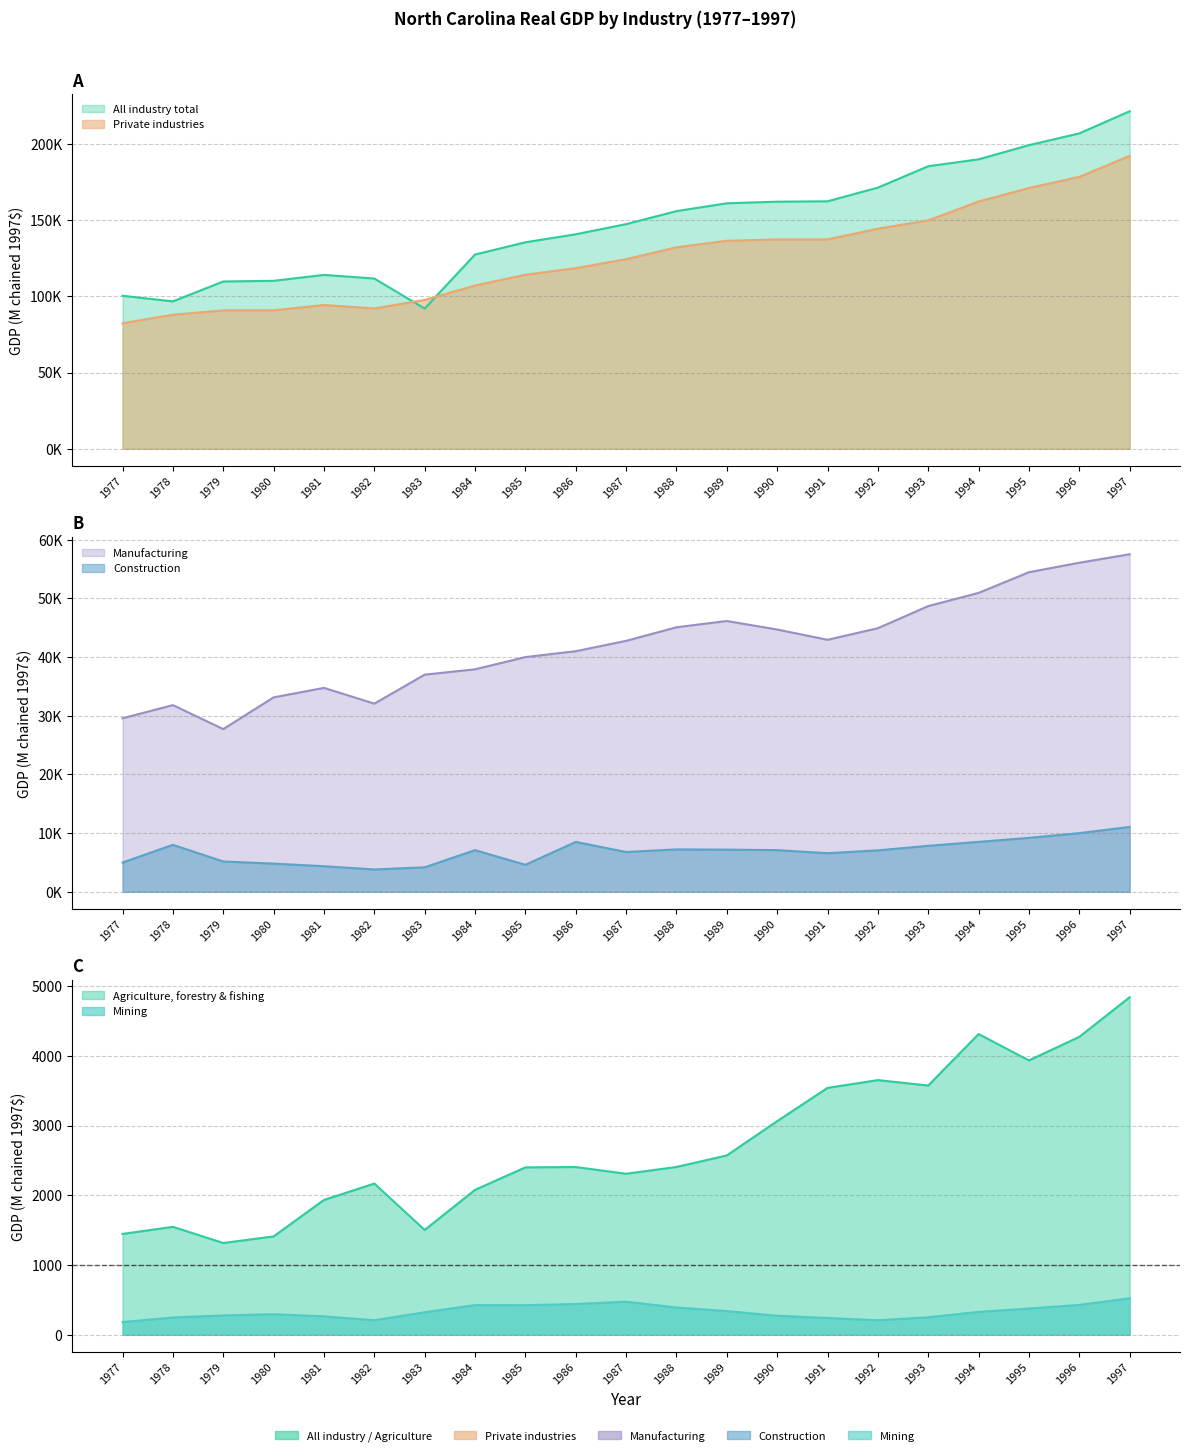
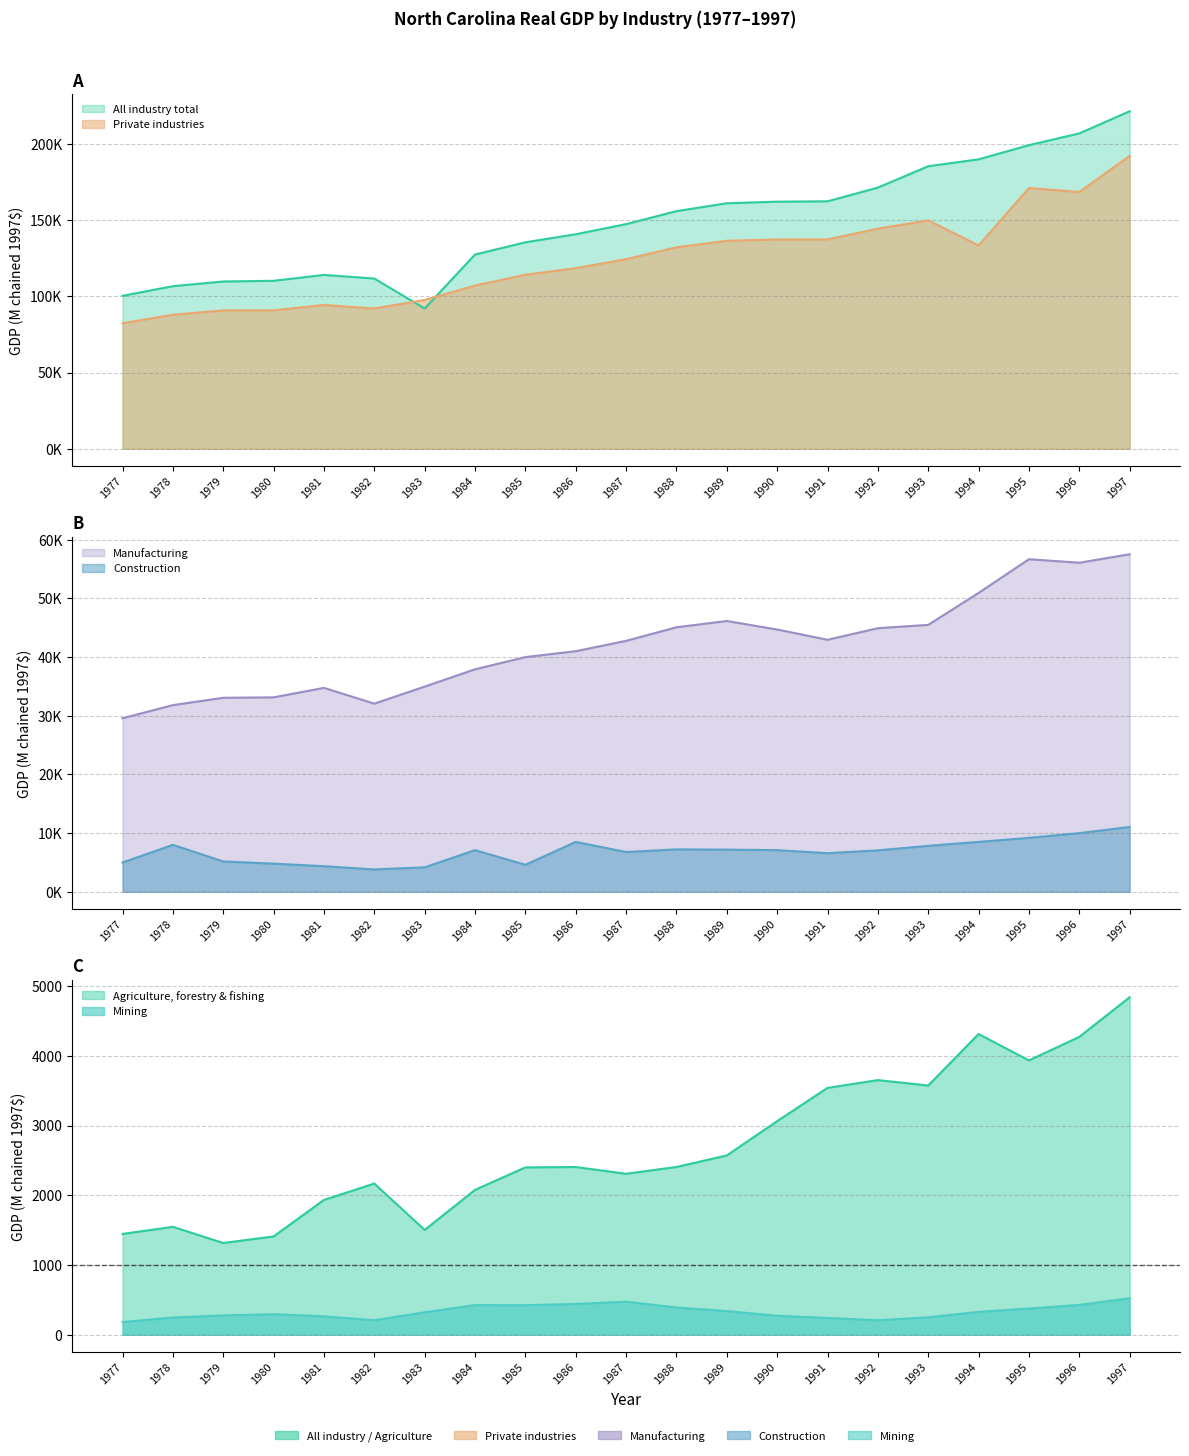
  {
    "A": {
      "All industry total": {
        "1977": 100000,
-       "1978": 97000,
+       "1978": 107000,
        "1979": 110000,
        "1980": 110000,
        "1981": 114000,
        "1982": 112000,
        "1983": 92000,
        "1984": 127000,
        "1985": 135000,
        "1986": 141000,
        "1987": 147000,
        "1988": 156000,
        "1989": 161000,
        "1990": 162000,
        "1991": 162000,
        "1992": 171000,
        "1993": 185000,
        "1994": 190000,
        "1995": 199000,
        "1996": 207000,
        "1997": 221000
      },
      "Private industries": {
        "1977": 82000,
        "1978": 88000,
        "1979": 91000,
        "1980": 91000,
        "1981": 94000,
        "1982": 92000,
        "1983": 98000,
        "1984": 107000,
        "1985": 114000,
        "1986": 118000,
        "1987": 124000,
        "1988": 132000,
        "1989": 136000,
        "1990": 137000,
        "1991": 137000,
        "1992": 144000,
        "1993": 150000,
-       "1994": 162000,
+       "1994": 133000,
        "1995": 171000,
-       "1996": 178000,
+       "1996": 168000,
        "1997": 192000
      }
    },
    "B": {
      "Manufacturing": {
        "1977": 30000,
        "1978": 32000,
-       "1979": 28000,
+       "1979": 33000,
        "1980": 33000,
        "1981": 35000,
        "1982": 32000,
-       "1983": 37000,
+       "1983": 35000,
        "1984": 38000,
        "1985": 40000,
        "1986": 41000,
        "1987": 43000,
        "1988": 45000,
        "1989": 46000,
        "1990": 45000,
        "1991": 43000,
        "1992": 45000,
-       "1993": 49000,
+       "1993": 45000,
        "1994": 51000,
-       "1995": 54000,
+       "1995": 57000,
        "1996": 56000,
        "1997": 58000
      },
      "Construction": {
        "1977": 5000,
        "1978": 8000,
        "1979": 5000,
        "1980": 5000,
        "1981": 4000,
        "1982": 4000,
        "1983": 4000,
        "1984": 7000,
        "1985": 5000,
        "1986": 8000,
        "1987": 7000,
        "1988": 7000,
        "1989": 7000,
        "1990": 7000,
        "1991": 7000,
        "1992": 7000,
        "1993": 8000,
        "1994": 9000,
        "1995": 9000,
        "1996": 10000,
        "1997": 11000
      }
    }
  }
